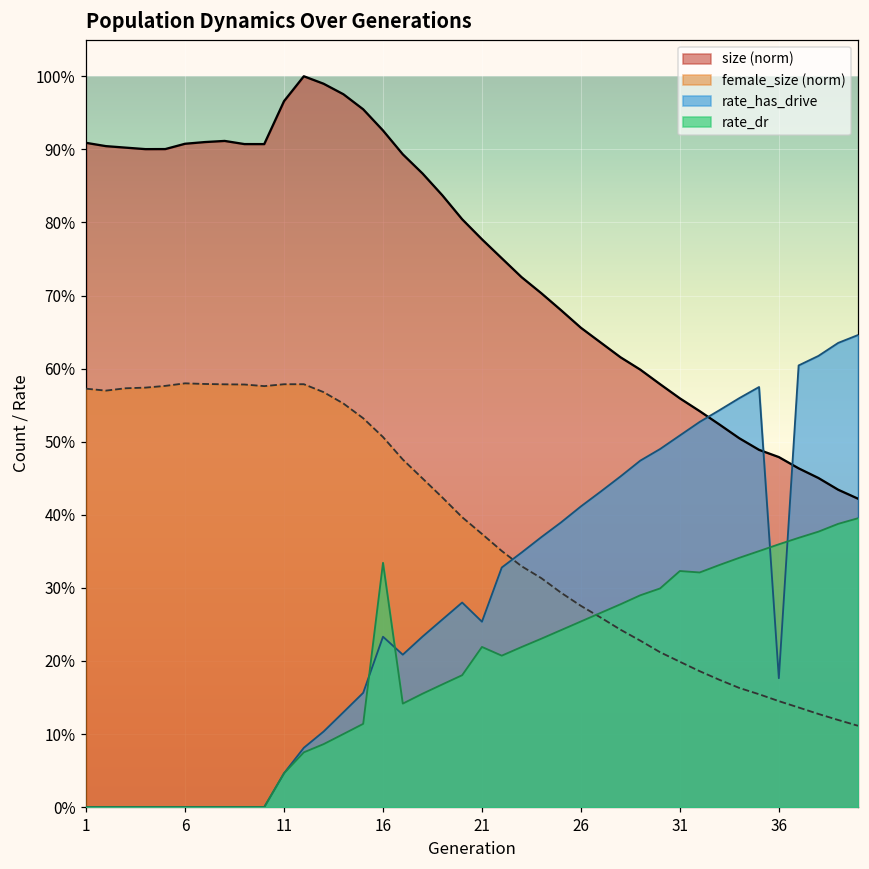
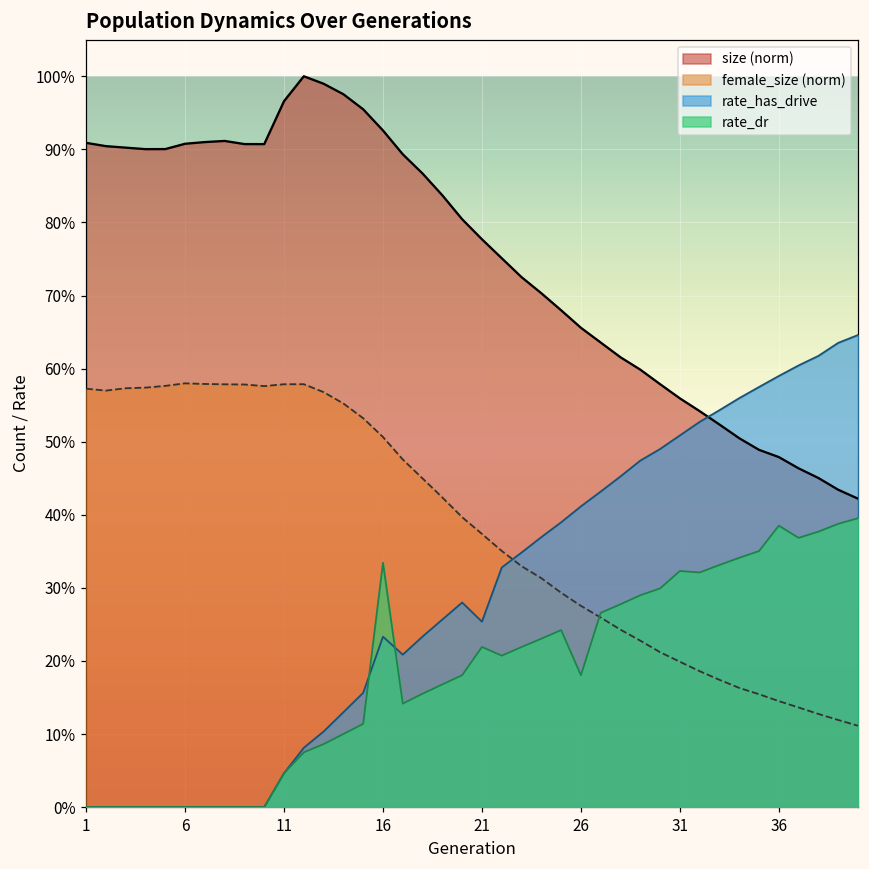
  {
    "rate_has_drive": {
      "16": "23%",
      "21": "25%",
      "26": "41%",
      "31": "51%",
-     "36": "18%"
+     "36": "59%"
    },
    "rate_dr": {
      "16": "33%",
      "21": "22%",
-     "26": "25%",
+     "26": "18%",
      "31": "32%",
-     "36": "36%"
+     "36": "39%"
    }
  }
